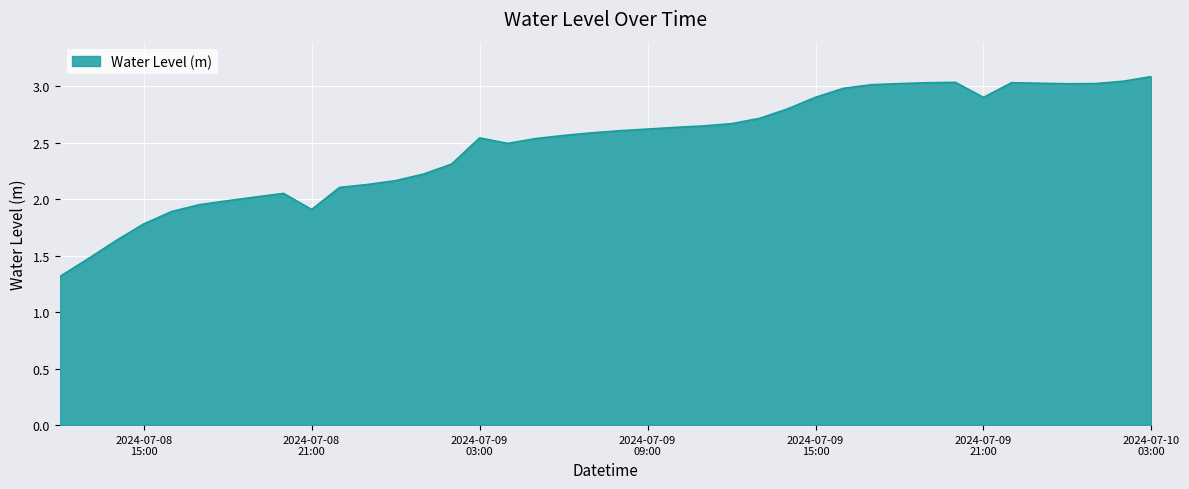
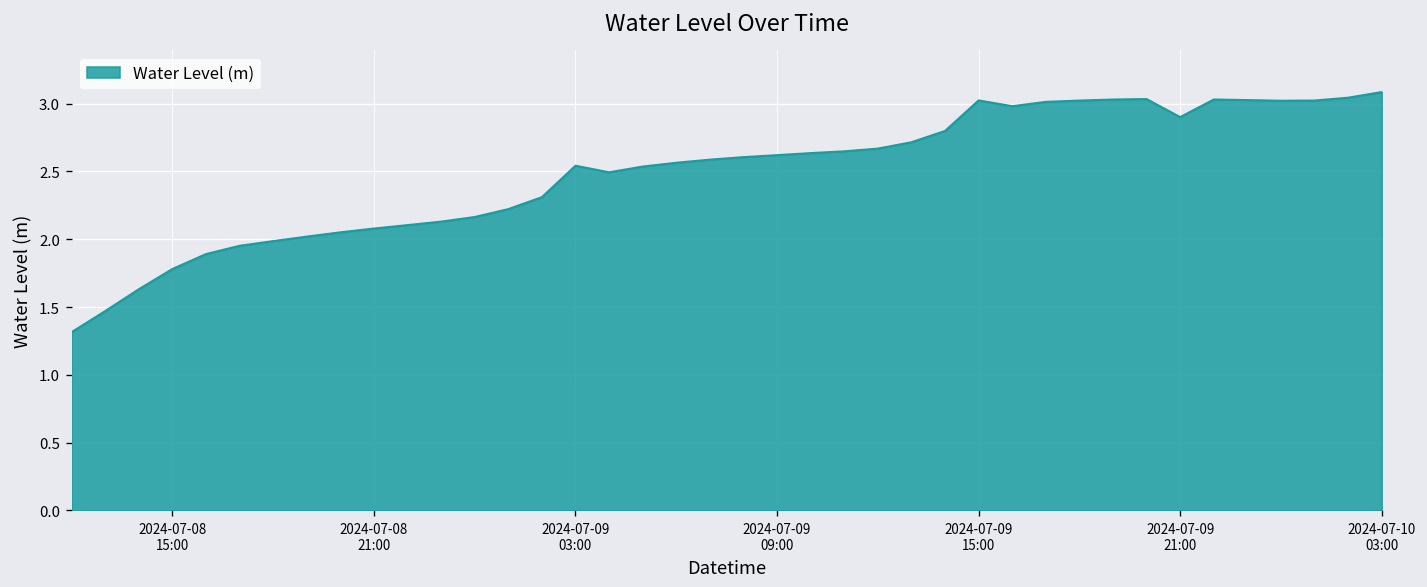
  {
    "2024-07-08 15:00": 1.78,
-   "2024-07-08 21:00": 1.91,
+   "2024-07-08 21:00": 2.08,
    "2024-07-09 03:00": 2.54,
    "2024-07-09 09:00": 2.62,
-   "2024-07-09 15:00": 2.90,
+   "2024-07-09 15:00": 3.02,
    "2024-07-09 21:00": 2.90,
    "2024-07-10 03:00": 3.09
  }
